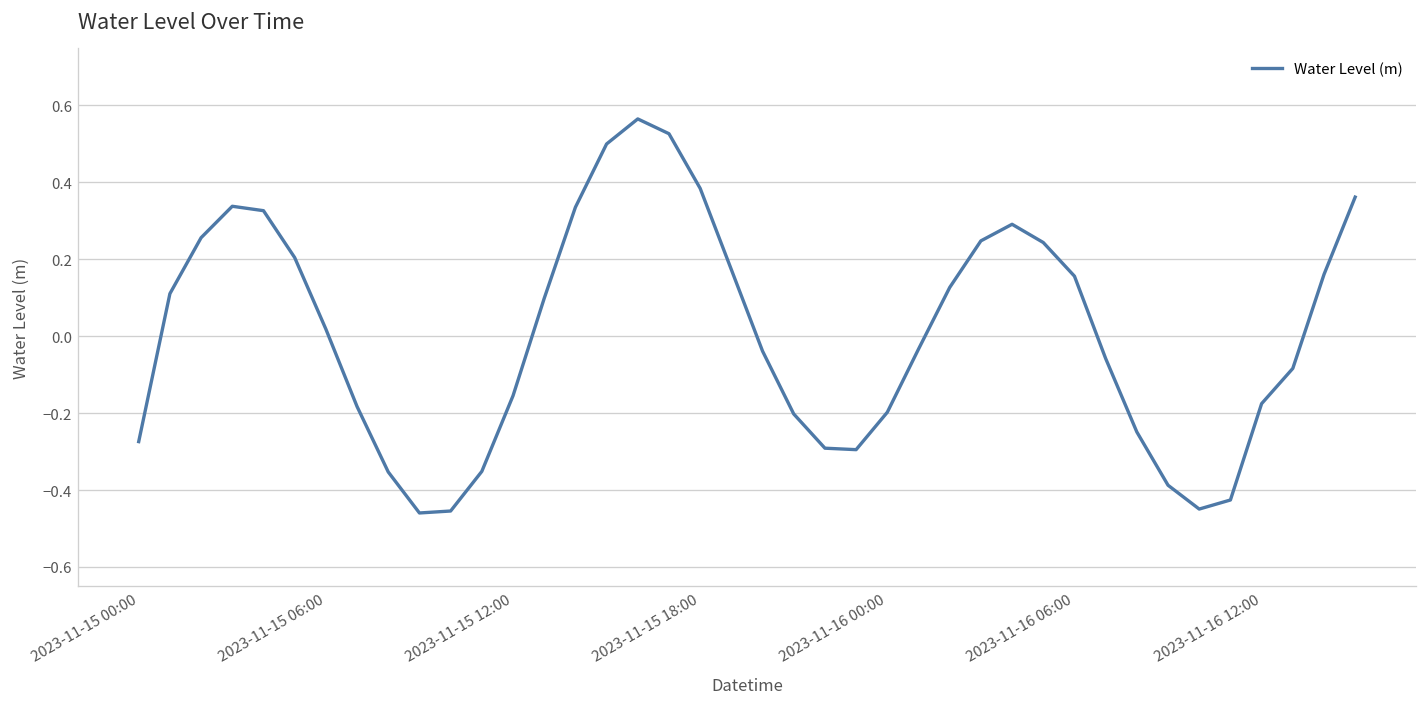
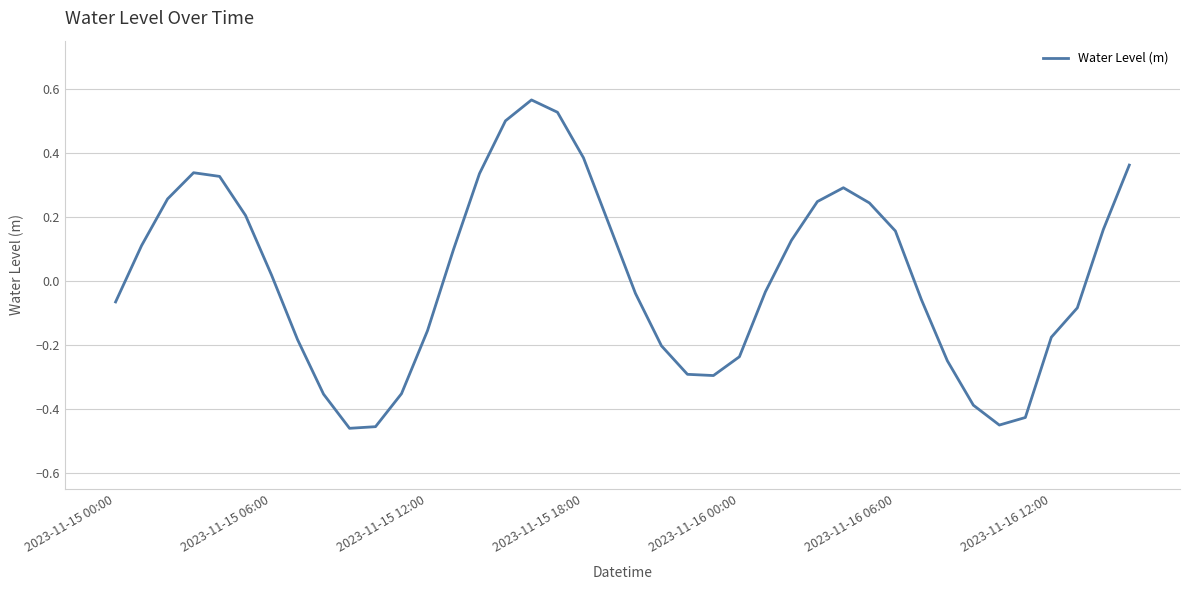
  {
-   "2023-11-15 00:00": -0.27,
+   "2023-11-15 00:00": -0.07,
    "2023-11-15 06:00": 0.02,
    "2023-11-15 12:00": -0.15,
    "2023-11-15 18:00": 0.38,
-   "2023-11-16 00:00": -0.20,
+   "2023-11-16 00:00": -0.24,
    "2023-11-16 06:00": 0.16,
    "2023-11-16 12:00": -0.18
  }
